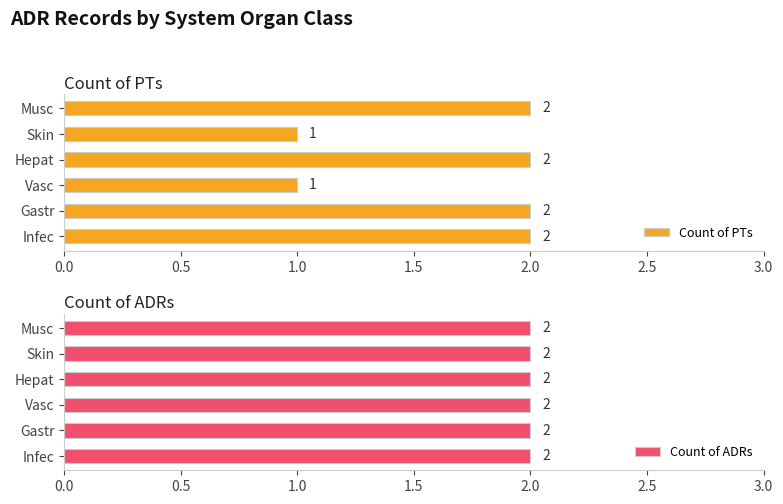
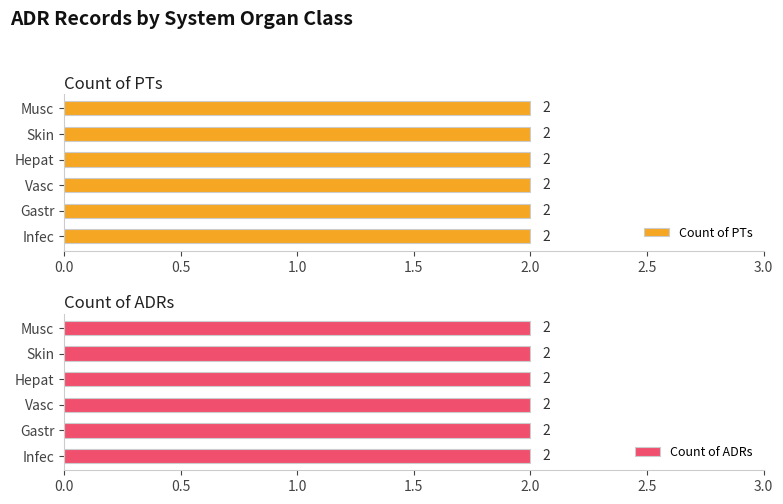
  {
    "Count of PTs": {
      "Musc": 2,
-     "Skin": 1,
+     "Skin": 2,
      "Hepat": 2,
-     "Vasc": 1,
+     "Vasc": 2,
      "Gastr": 2,
      "Infec": 2
    },
    "Count of ADRs": {
      "Musc": 2,
      "Skin": 2,
      "Hepat": 2,
      "Vasc": 2,
      "Gastr": 2,
      "Infec": 2
    }
  }
